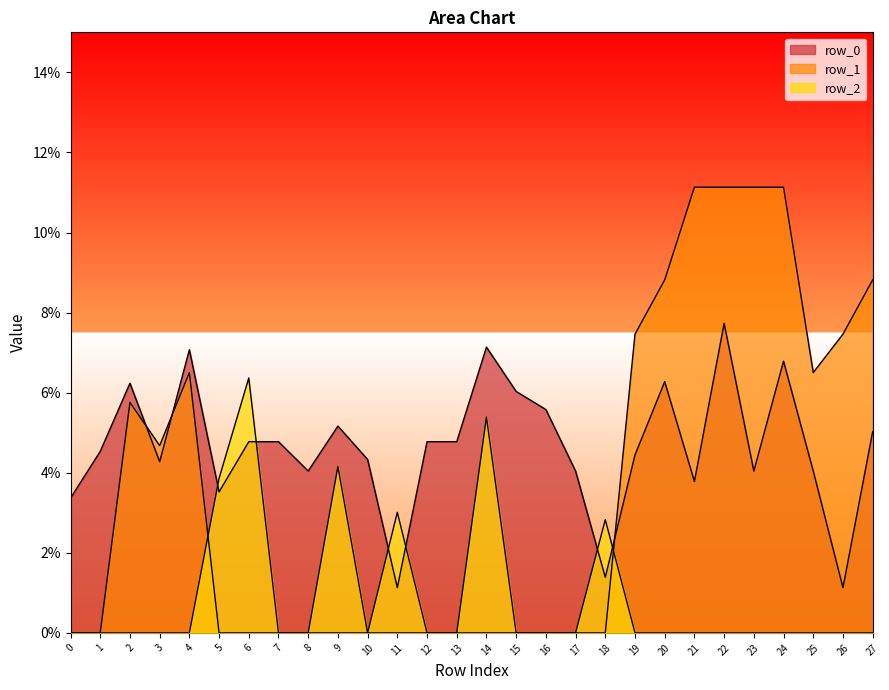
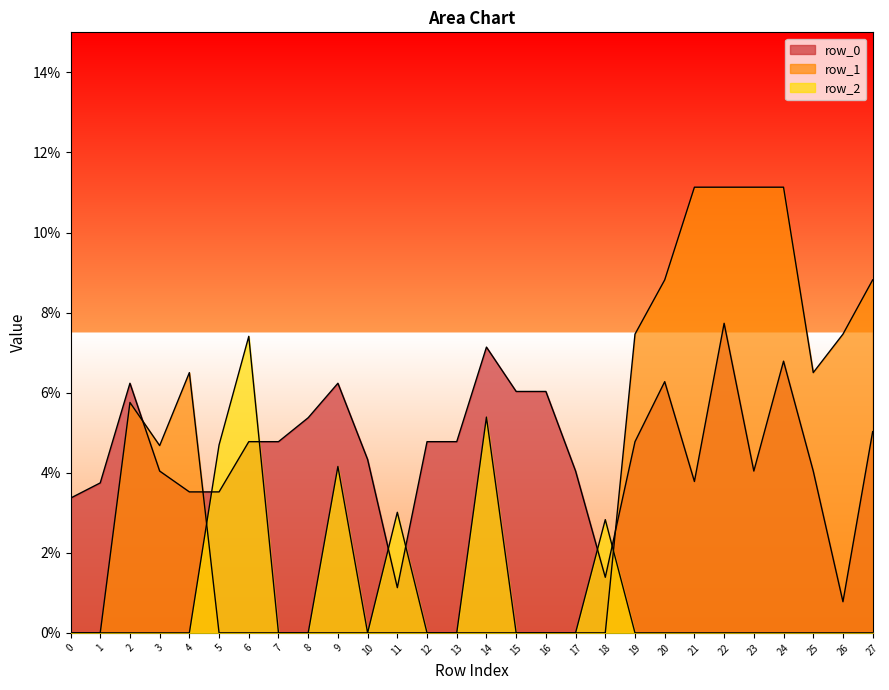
  {
    "row_0": {
      "0": "3.4%",
-     "1": "4.5%",
+     "1": "3.7%",
      "2": "6.2%",
-     "3": "4.3%",
-     "4": "7.1%",
+     "3": "4.0%",
+     "4": "3.5%",
      "5": "3.5%",
      "6": "4.8%",
      "7": "4.8%",
-     "8": "4.0%",
-     "9": "5.2%",
+     "8": "5.4%",
+     "9": "6.2%",
      "10": "4.3%",
      "11": "1.1%",
      "12": "4.8%",
      "13": "4.8%",
      "14": "7.1%",
      "15": "6.0%",
-     "16": "5.6%",
+     "16": "6.0%",
      "17": "4.0%",
      "18": "1.4%",
-     "19": "4.4%",
+     "19": "4.8%",
      "20": "6.3%",
      "21": "3.8%",
      "22": "7.7%",
      "23": "4.0%",
      "24": "6.8%",
      "25": "4.0%",
-     "26": "1.1%",
+     "26": "0.8%",
      "27": "5.0%"
    },
    "row_1": {
      "2": "5.8%",
      "3": "4.7%",
      "4": "6.5%",
      "5": "0.0%",
      "6": "0.0%",
      "9": "0.0%",
      "11": "0.0%",
      "14": "0.0%",
      "18": "0.0%",
      "19": "7.5%",
      "20": "8.8%",
      "21": "11.1%",
      "22": "11.1%",
      "23": "11.1%",
      "24": "11.1%",
      "25": "6.5%",
      "26": "7.5%",
      "27": "8.8%"
    },
    "row_2": {
      "2": "0.0%",
      "3": "0.0%",
      "4": "0.0%",
-     "5": "3.9%",
-     "6": "6.4%",
+     "5": "4.7%",
+     "6": "7.4%",
      "9": "4.2%",
      "11": "3.0%",
      "14": "5.4%",
      "18": "2.8%",
      "19": "0.0%",
      "20": "0.0%",
      "21": "0.0%",
      "22": "0.0%",
      "23": "0.0%",
      "24": "0.0%",
      "25": "0.0%",
      "26": "0.0%",
      "27": "0.0%"
    }
  }
